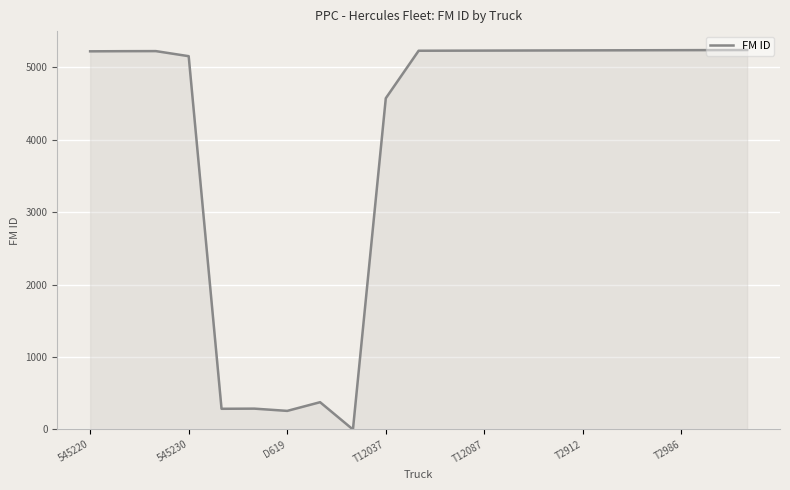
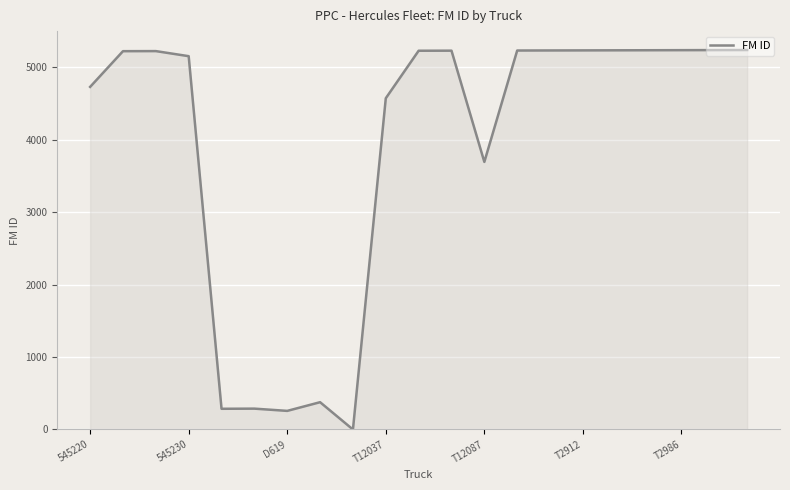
  {
-   "545220": 5200,
+   "545220": 4700,
    "545230": 5200,
    "D619": 300,
    "T12037": 4600,
-   "T12087": 5200,
+   "T12087": 3700,
    "T2912": 5200,
    "T2986": 5200
  }
